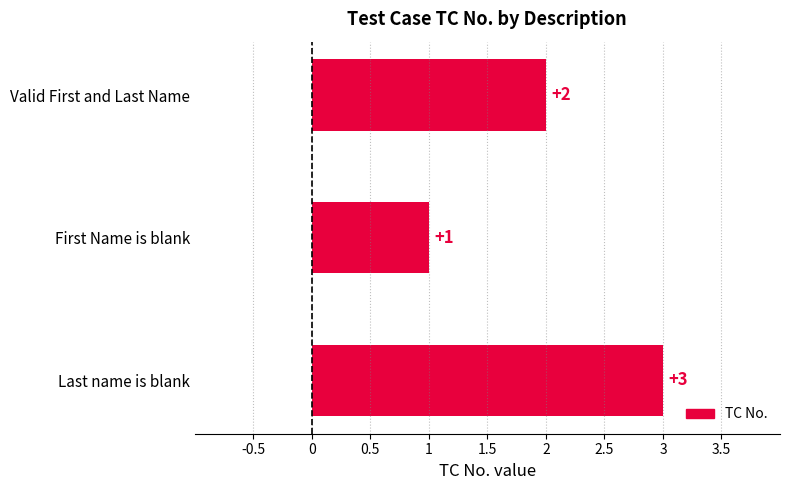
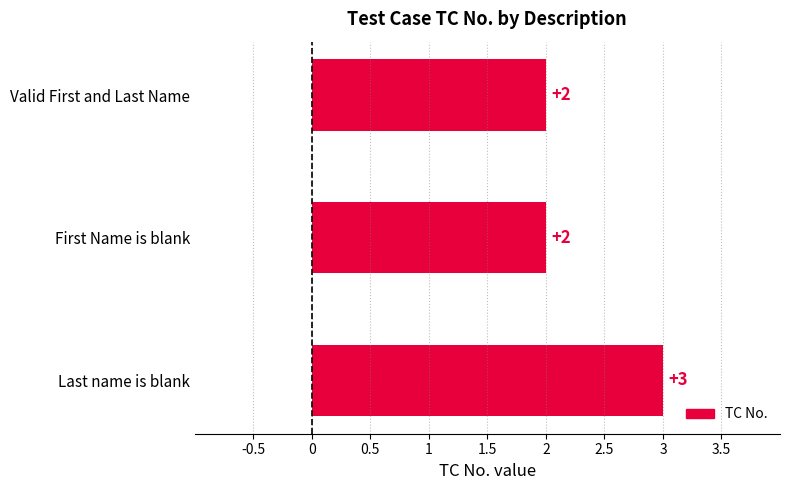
  {
    "Valid First and Last Name": "+2",
-   "First Name is blank": "+1",
+   "First Name is blank": "+2",
    "Last name is blank": "+3"
  }
